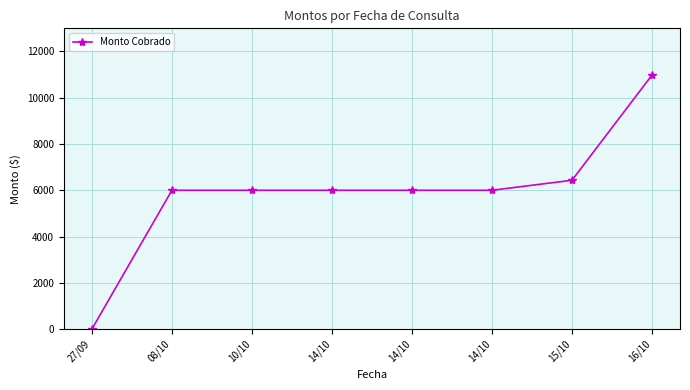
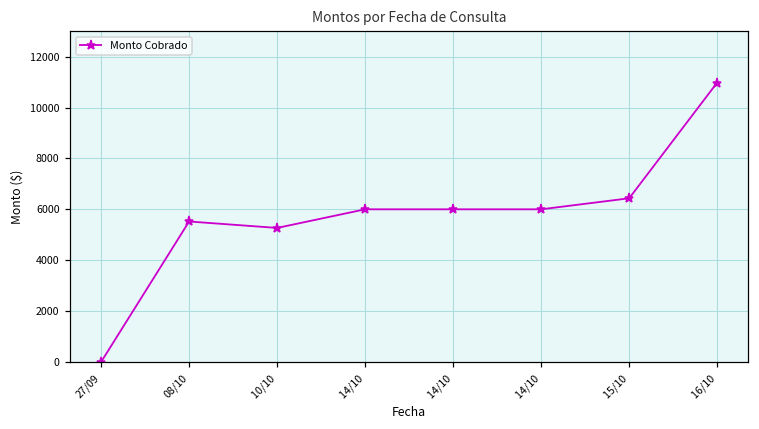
  {
    "27/09": 0,
-   "08/10": 6000,
-   "10/10": 6000,
+   "08/10": 5500,
+   "10/10": 5300,
    "15/10": 6400,
    "16/10": 11000
  }
